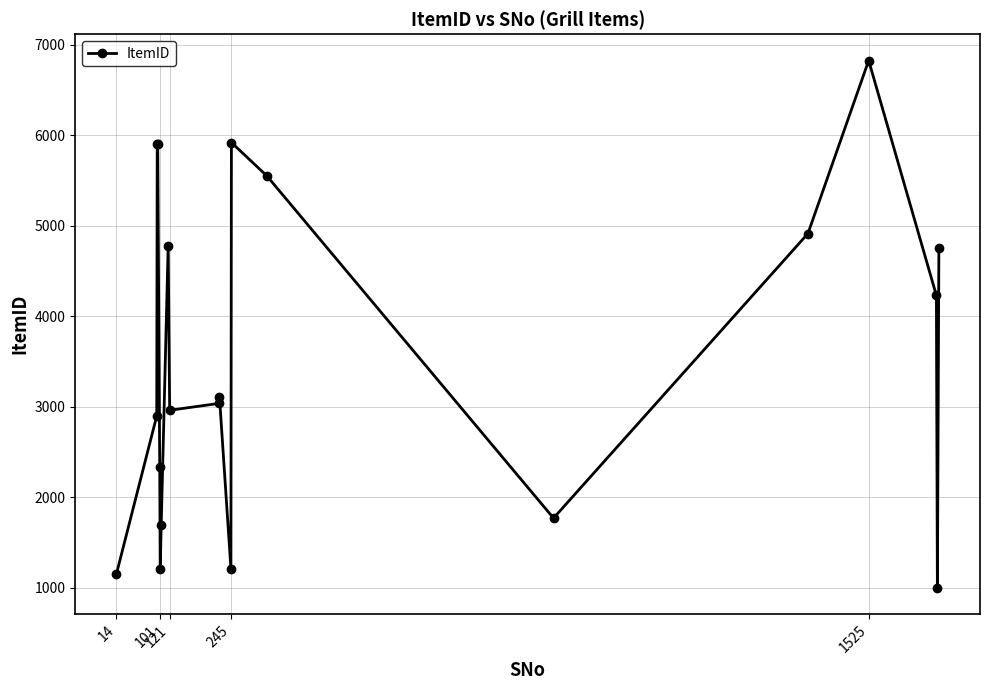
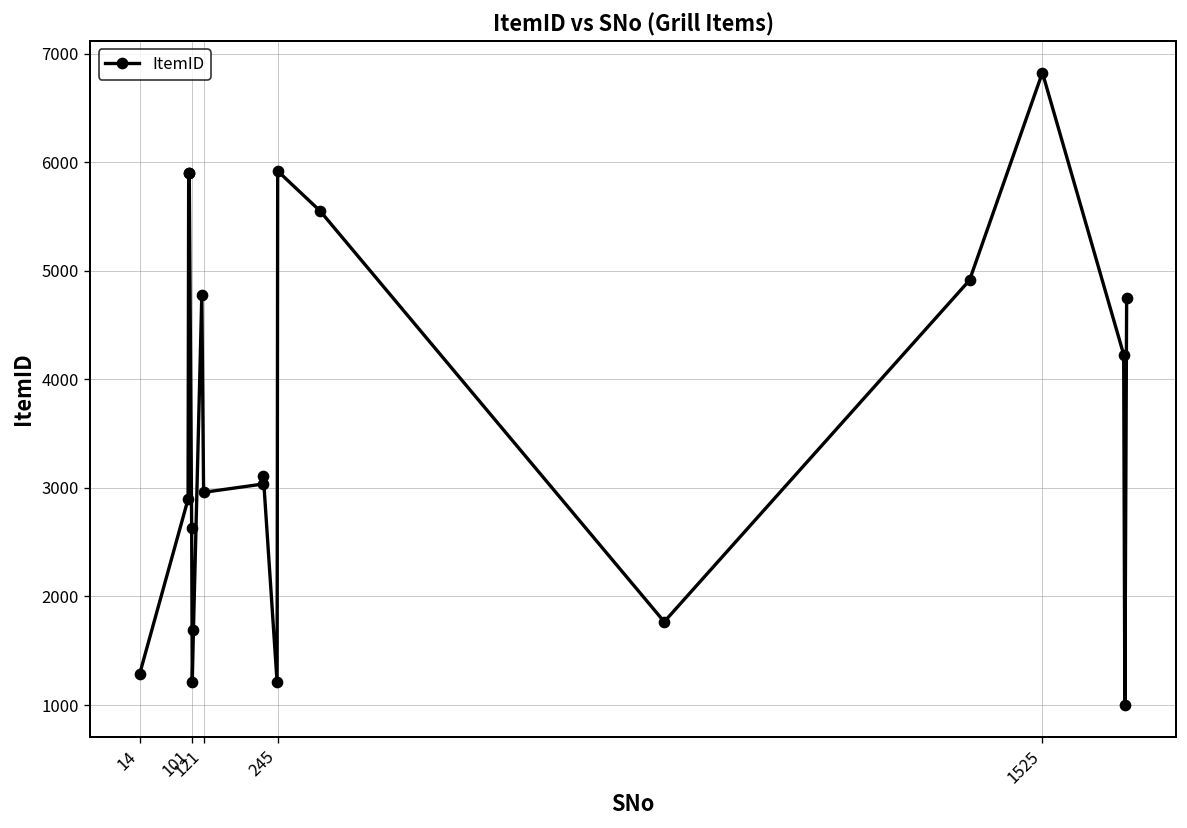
  {
-   "14": 1100,
-   "101": 2300,
+   "14": 1300,
+   "101": 2600,
    "121": 3000,
    "245": 5900,
    "1525": 6800
  }
